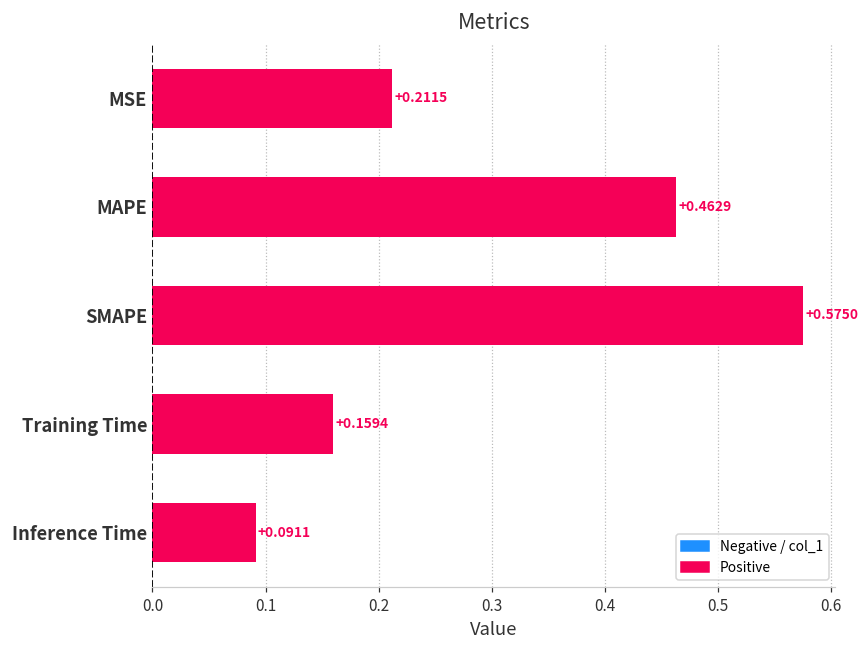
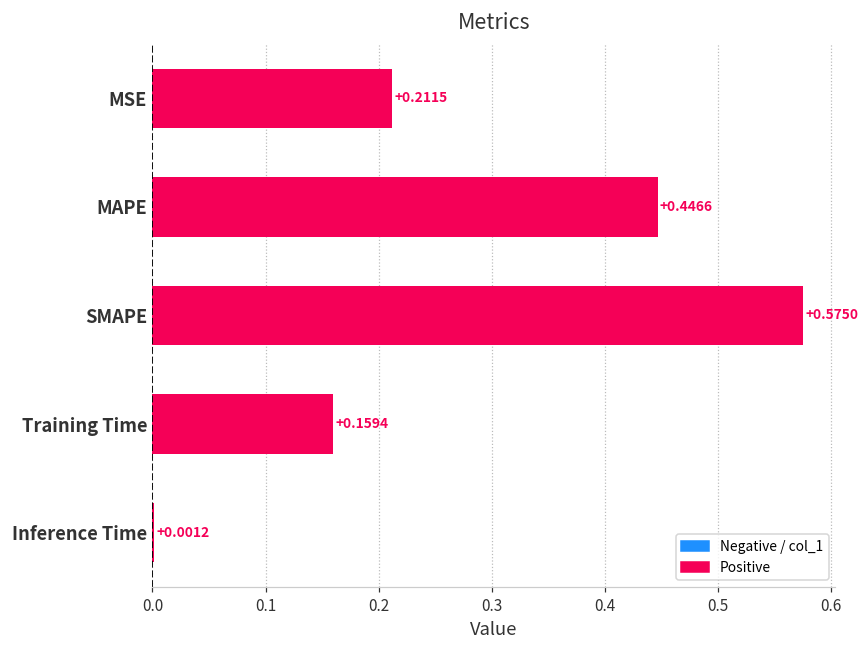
  {
    "MSE": "+0.2115",
-   "MAPE": "+0.4629",
+   "MAPE": "+0.4466",
    "SMAPE": "+0.5750",
    "Training Time": "+0.1594",
-   "Inference Time": "+0.0911"
+   "Inference Time": "+0.0012"
  }
